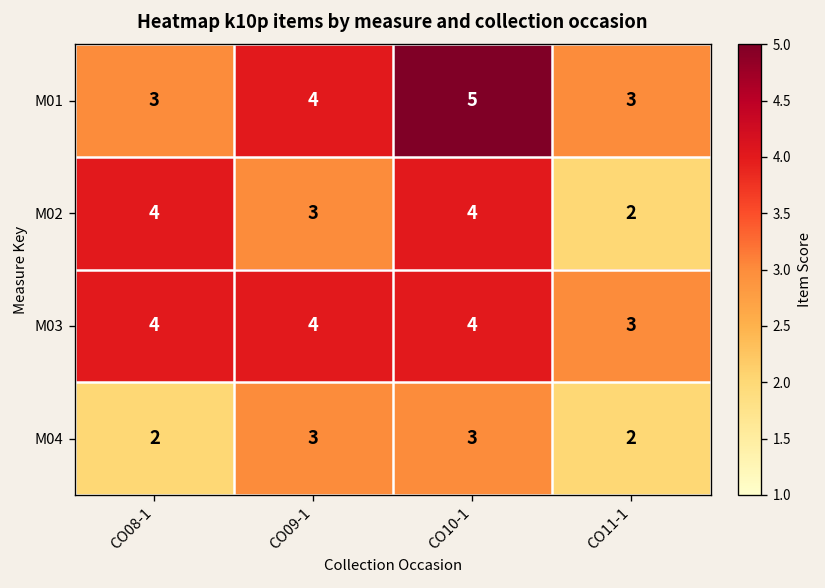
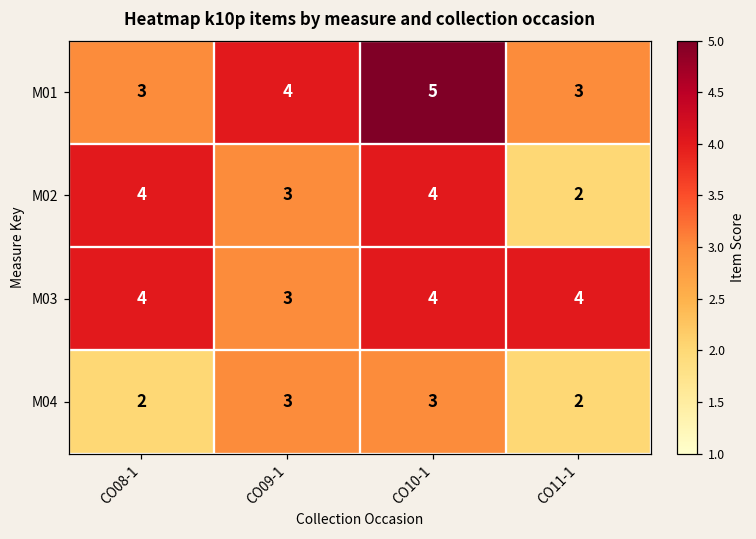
  {
    "M01": {
      "CO08-1": 3,
      "CO09-1": 4,
      "CO10-1": 5,
      "CO11-1": 3
    },
    "M02": {
      "CO08-1": 4,
      "CO09-1": 3,
      "CO10-1": 4,
      "CO11-1": 2
    },
    "M03": {
      "CO08-1": 4,
-     "CO09-1": 4,
+     "CO09-1": 3,
      "CO10-1": 4,
-     "CO11-1": 3
+     "CO11-1": 4
    },
    "M04": {
      "CO08-1": 2,
      "CO09-1": 3,
      "CO10-1": 3,
      "CO11-1": 2
    }
  }
